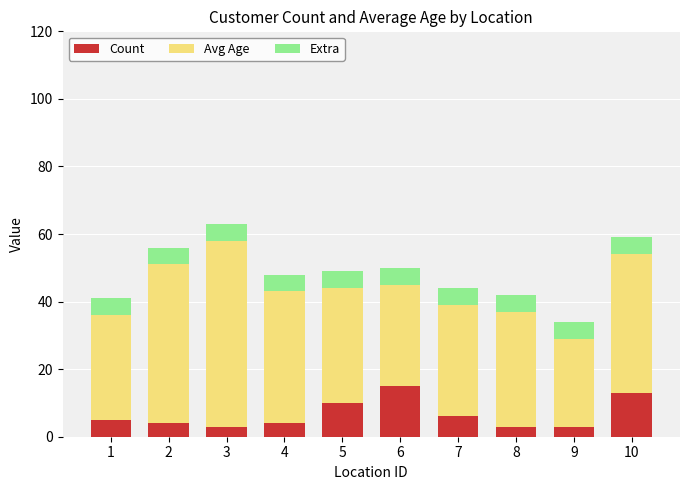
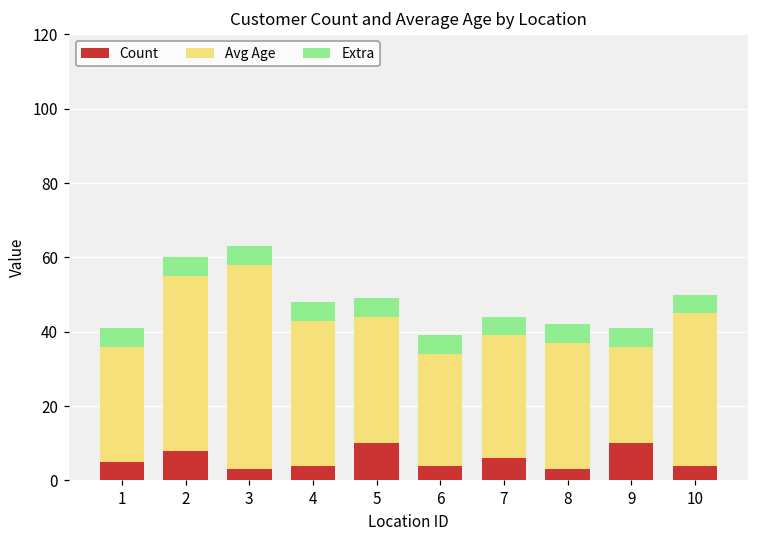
  {
    "Count": {
      "1": 5,
-     "2": 4,
+     "2": 8,
      "3": 3,
      "4": 4,
      "5": 10,
-     "6": 15,
+     "6": 4,
      "7": 6,
      "8": 3,
-     "9": 3,
-     "10": 13
+     "9": 10,
+     "10": 4
    },
    "Avg Age": {
      "1": 31,
      "2": 47,
      "3": 55,
      "4": 39,
      "5": 34,
      "6": 30,
      "7": 33,
      "8": 34,
      "9": 26,
      "10": 41
    },
    "Extra": {
      "1": 5,
      "2": 5,
      "3": 5,
      "4": 5,
      "5": 5,
      "6": 5,
      "7": 5,
      "8": 5,
      "9": 5,
      "10": 5
    }
  }
